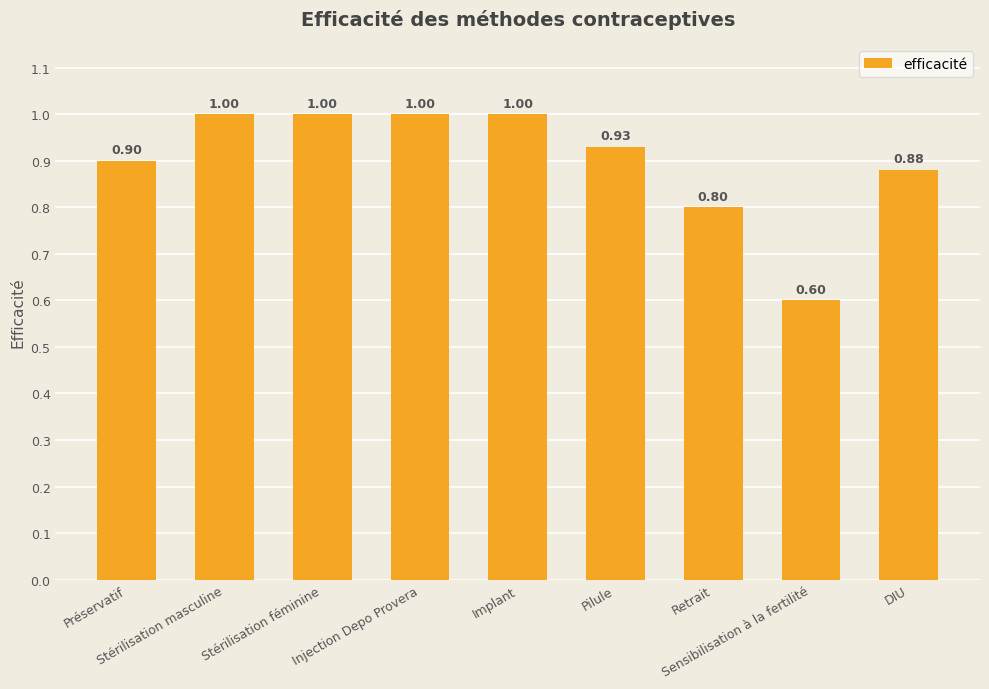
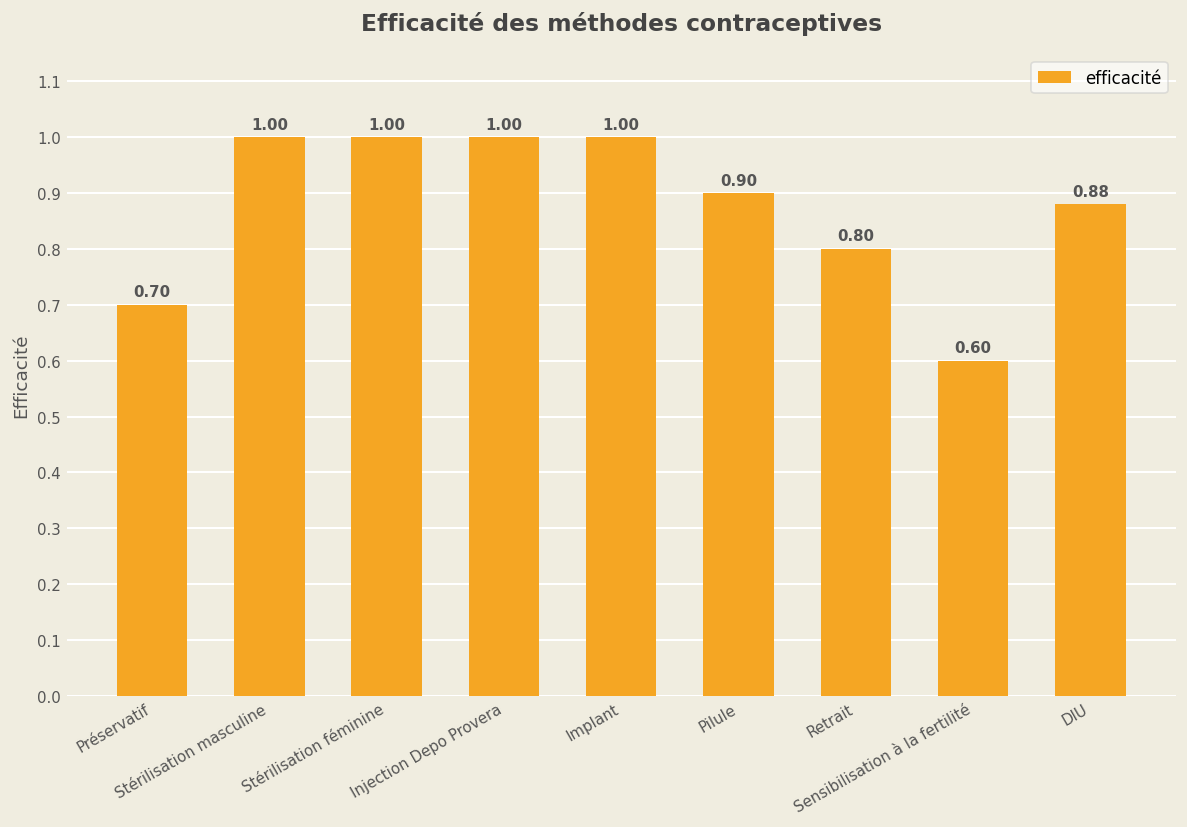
  {
-   "Préservatif": 0.90,
+   "Préservatif": 0.70,
    "Stérilisation masculine": 1.00,
    "Stérilisation féminine": 1.00,
    "Injection Depo Provera": 1.00,
    "Implant": 1.00,
-   "Pilule": 0.93,
+   "Pilule": 0.90,
    "Retrait": 0.80,
    "Sensibilisation à la fertilité": 0.60,
    "DIU": 0.88
  }
